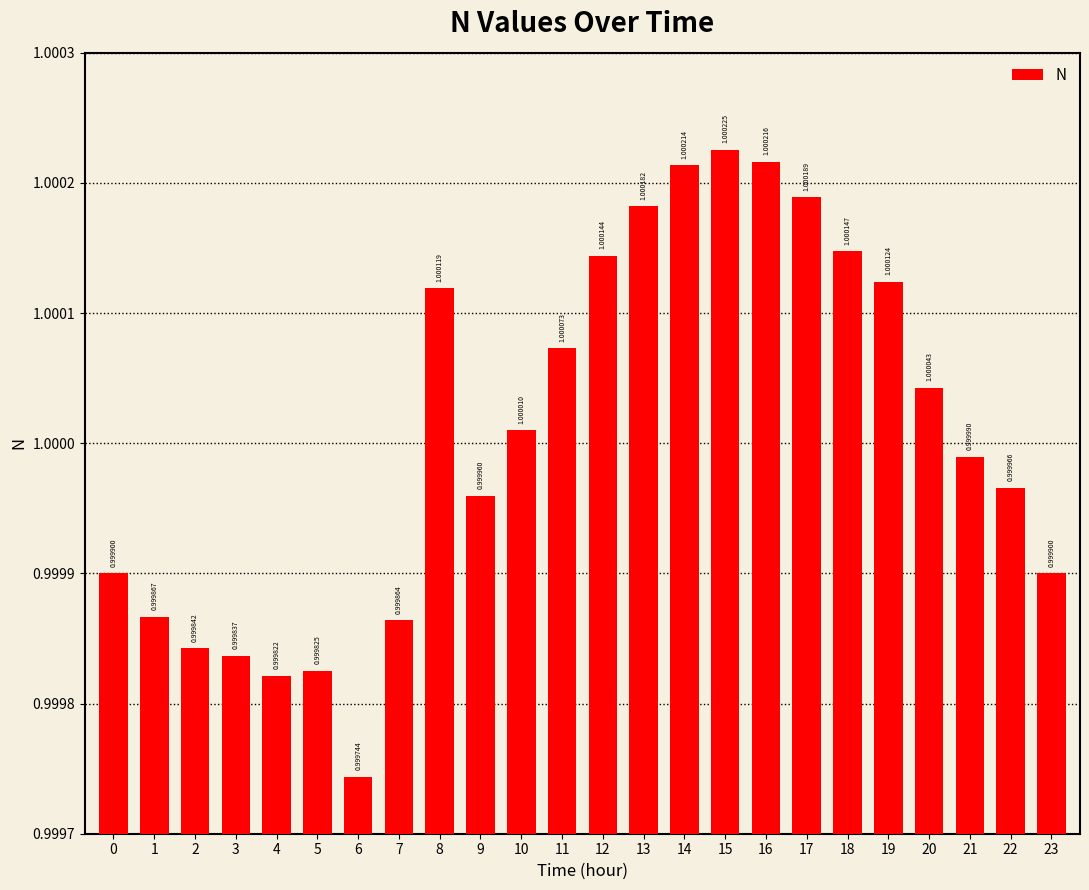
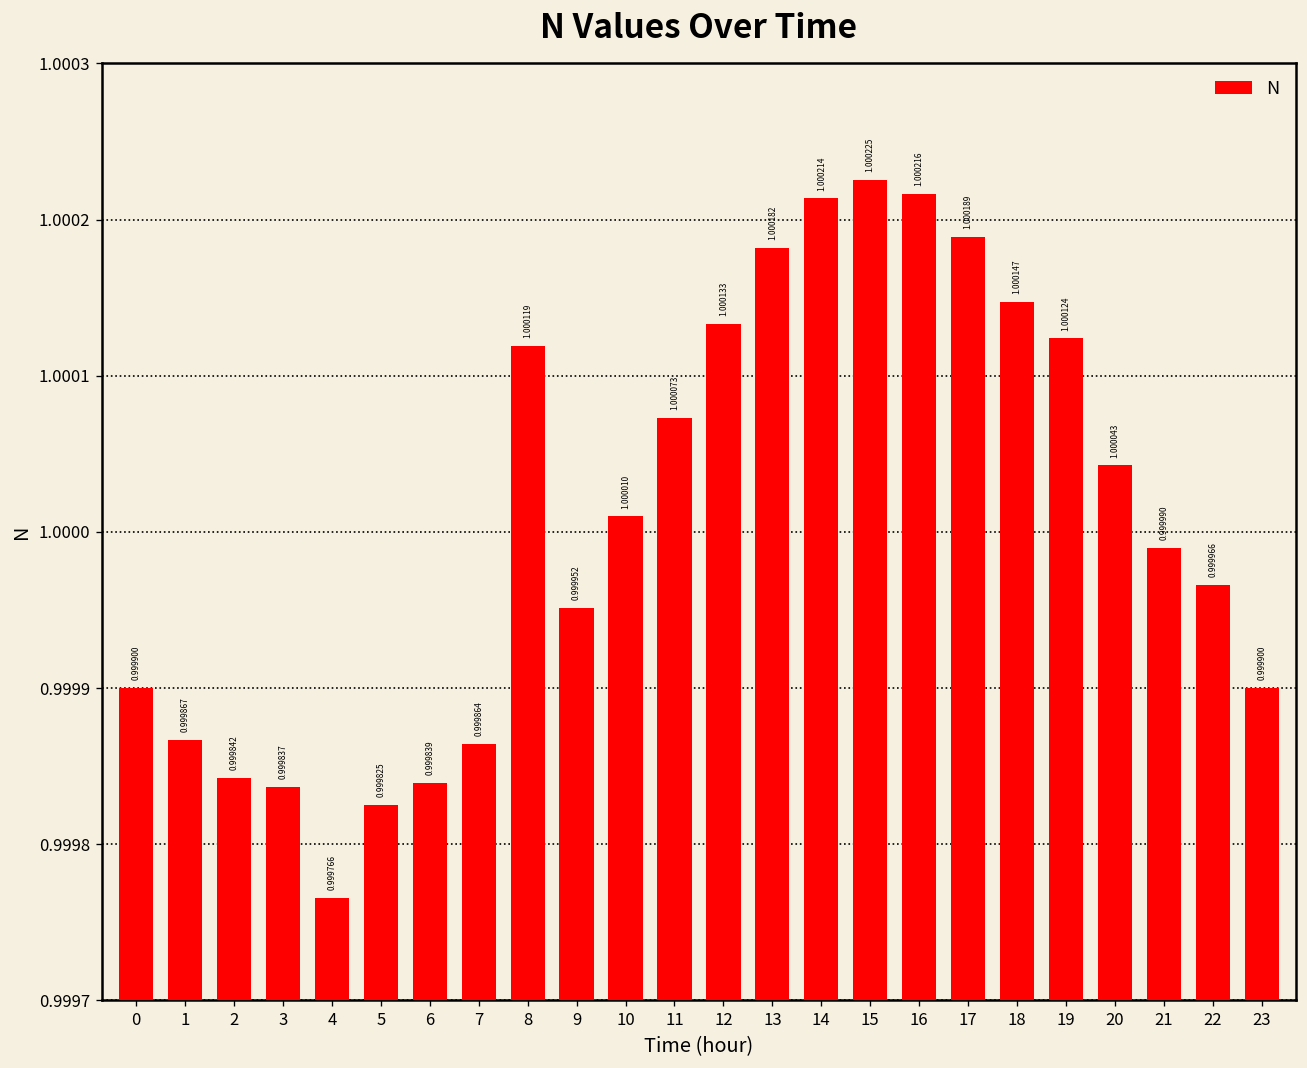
  {
    "0": 0.999900,
    "1": 0.999867,
    "2": 0.999842,
    "3": 0.999837,
-   "4": 0.999822,
+   "4": 0.999766,
    "5": 0.999825,
-   "6": 0.999744,
+   "6": 0.999839,
    "7": 0.999864,
    "8": 1.000119,
-   "9": 0.999960,
+   "9": 0.999952,
    "10": 1.000010,
    "11": 1.000073,
-   "12": 1.000144,
+   "12": 1.000133,
    "13": 1.000182,
    "14": 1.000214,
    "15": 1.000225,
    "16": 1.000216,
    "17": 1.000189,
    "18": 1.000147,
    "19": 1.000124,
    "20": 1.000043,
    "21": 0.999990,
    "22": 0.999966,
    "23": 0.999900
  }
